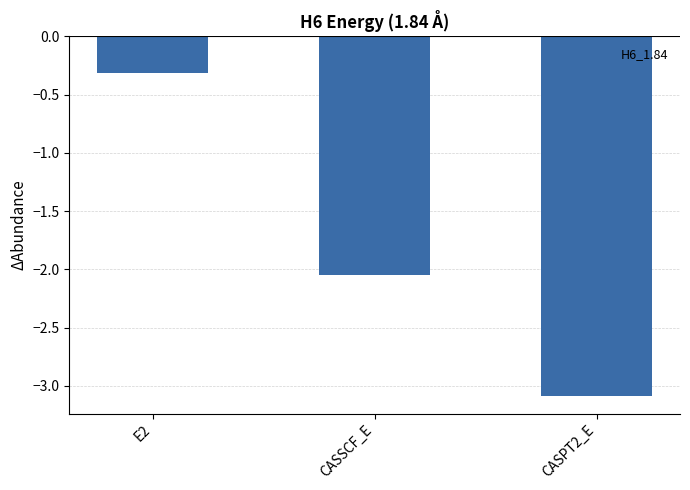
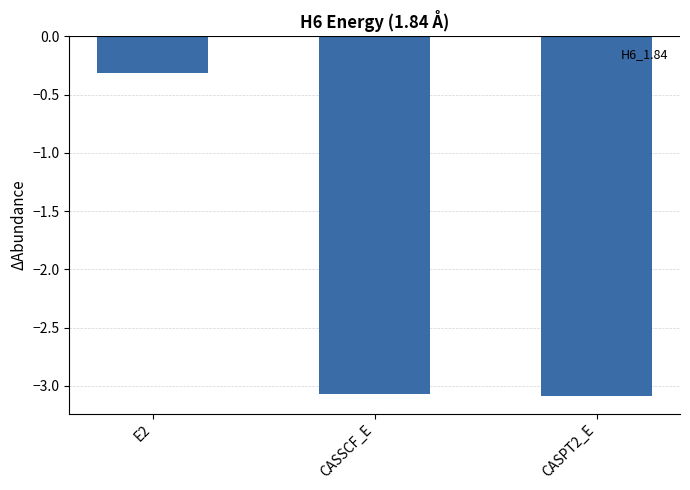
  {
    "E2": -0.31,
-   "CASSCF_E": -2.04,
+   "CASSCF_E": -3.07,
    "CASPT2_E": -3.08
  }
